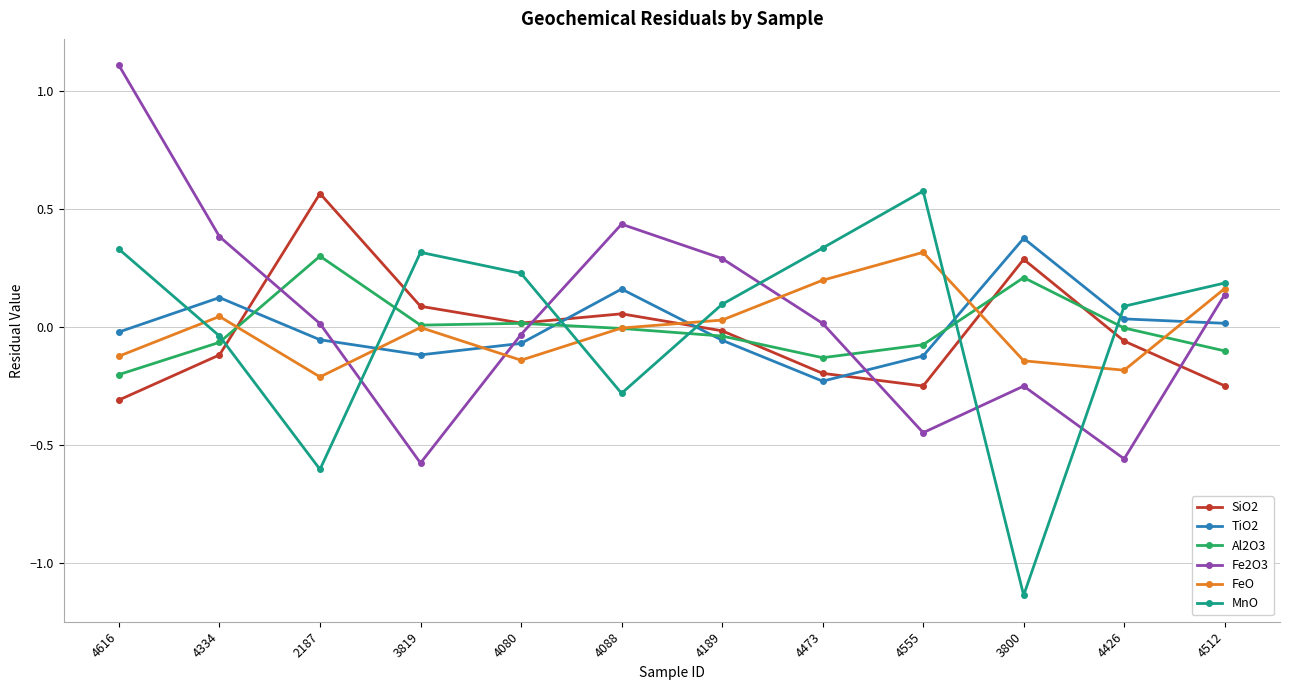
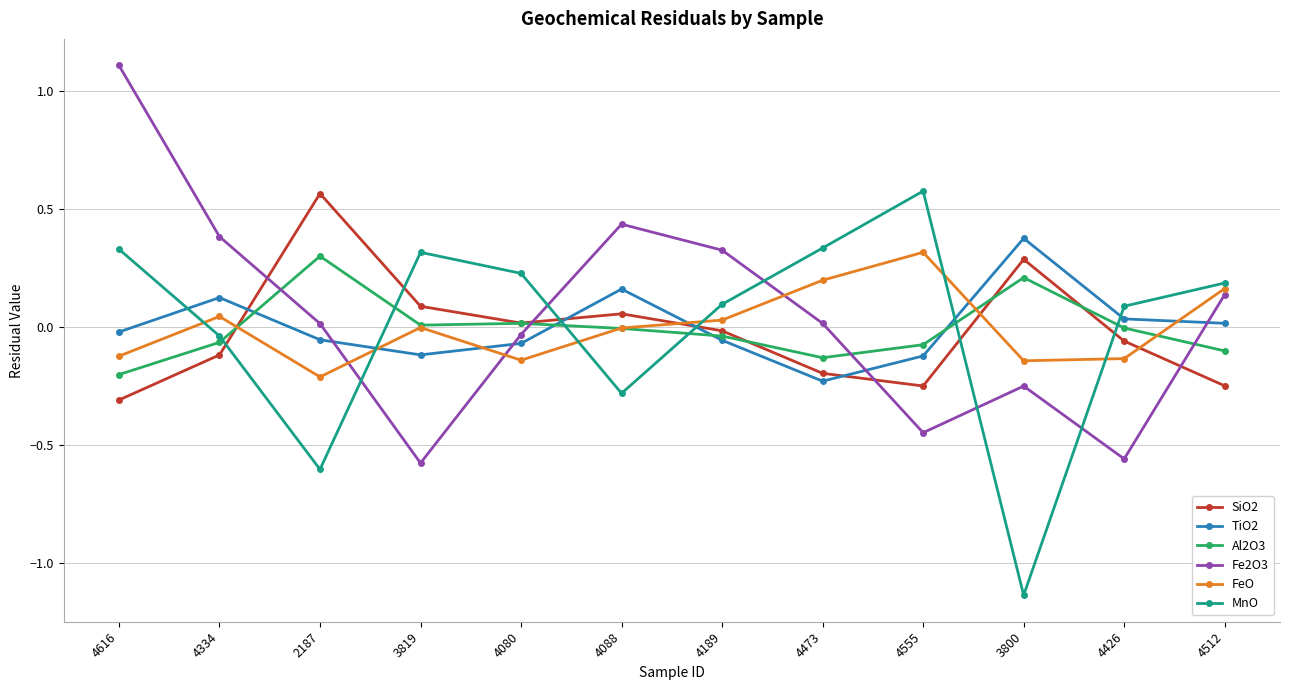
  {
    "SiO2": {
      "4616": -0.31,
      "4334": -0.12,
      "2187": 0.57,
      "3819": 0.09,
      "4088": 0.06,
      "4189": -0.02,
      "4473": -0.20,
      "4555": -0.25,
      "3800": 0.29,
      "4426": -0.06,
      "4512": -0.25
    },
    "TiO2": {
      "4616": -0.02,
      "4334": 0.12,
      "2187": -0.05,
      "3819": -0.12,
      "4080": -0.07,
      "4088": 0.16,
      "4189": -0.06,
      "4473": -0.23,
      "4555": -0.12,
      "3800": 0.38,
      "4426": 0.03,
      "4512": 0.02
    },
    "Fe2O3": {
      "4616": 1.11,
      "4334": 0.38,
      "2187": 0.01,
      "3819": -0.58,
      "4080": -0.03,
      "4088": 0.44,
-     "4189": 0.29,
+     "4189": 0.33,
      "4473": 0.02,
      "4555": -0.45,
      "3800": -0.25,
      "4426": -0.56,
      "4512": 0.14
    },
    "FeO": {
      "4616": -0.12,
      "4334": 0.04,
      "2187": -0.21,
      "4080": -0.14,
      "4189": 0.03,
      "4473": 0.20,
      "4555": 0.32,
      "3800": -0.14,
-     "4426": -0.18,
+     "4426": -0.13,
      "4512": 0.16
    }
  }
